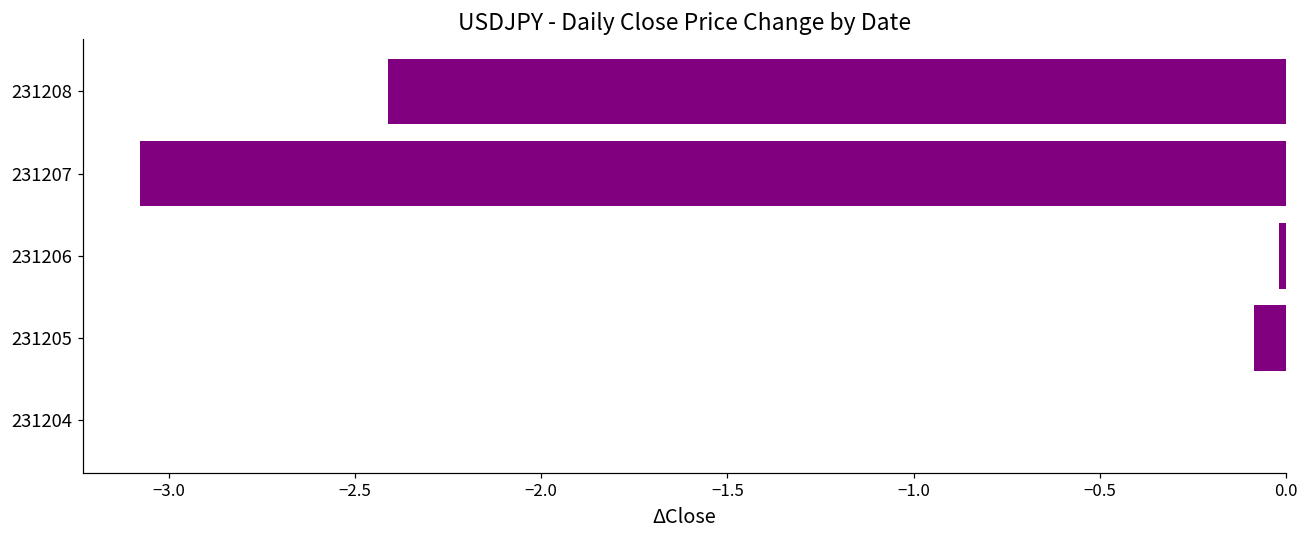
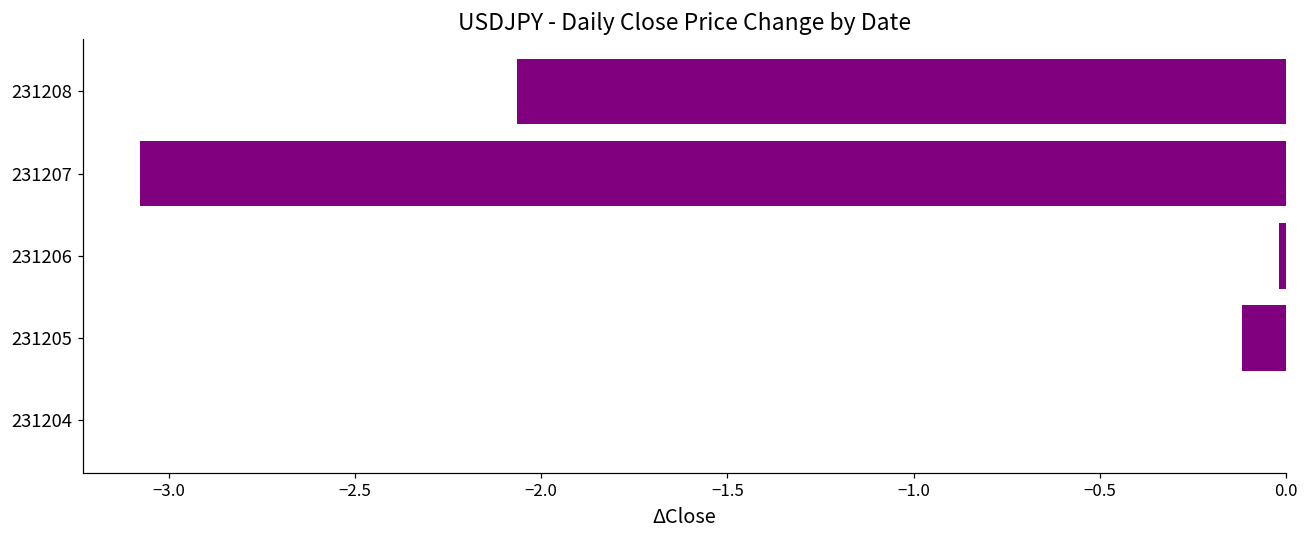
  {
-   "231208": -2.41,
+   "231208": -2.07,
    "231207": -3.08,
    "231206": -0.02,
-   "231205": -0.09,
+   "231205": -0.12,
    "231204": 0.00
  }
